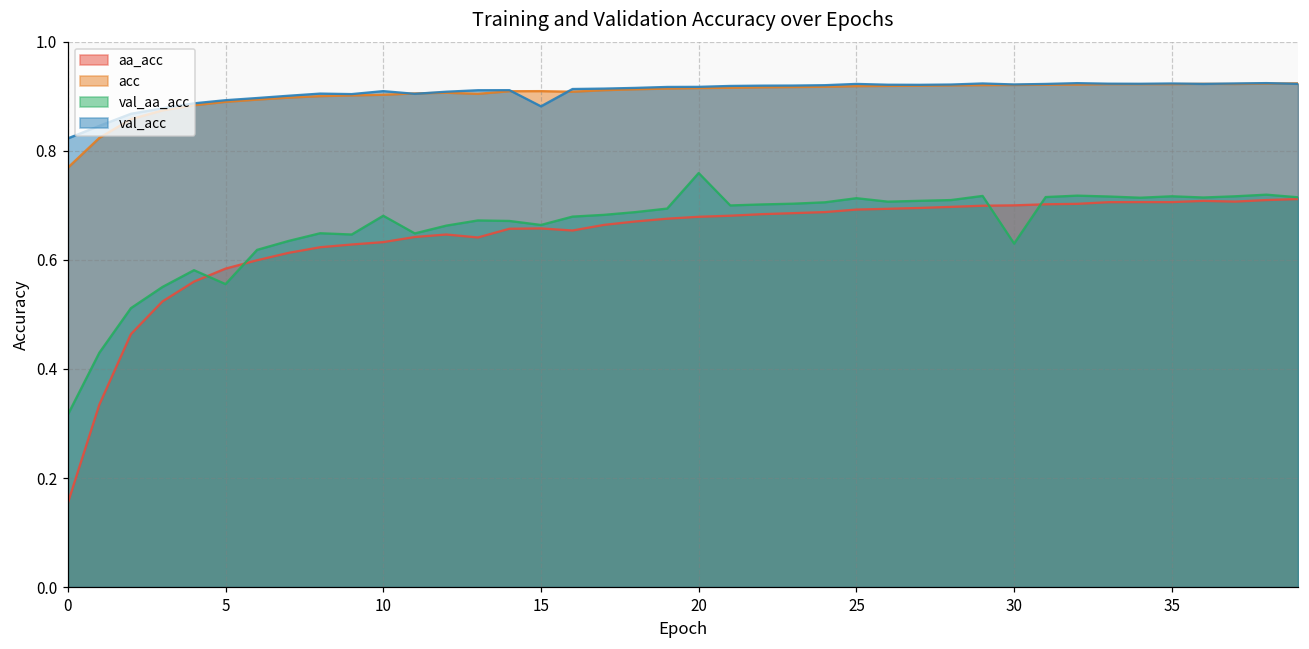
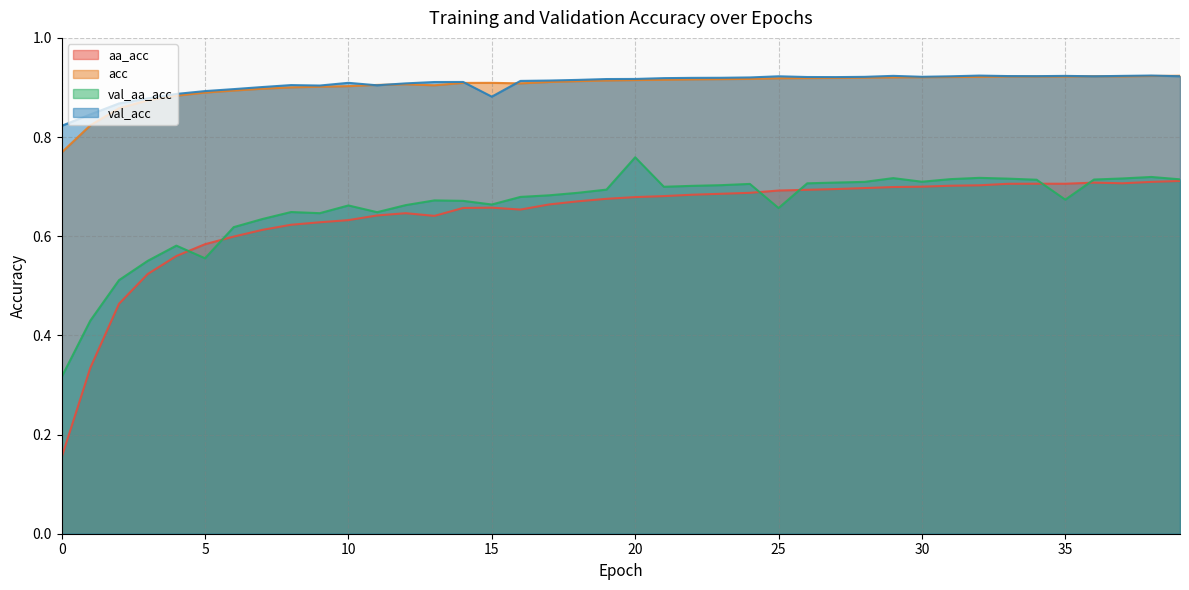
  {
    "val_aa_acc": {
      "0": 0.32,
      "5": 0.56,
-     "10": 0.68,
+     "10": 0.66,
      "15": 0.66,
      "20": 0.76,
-     "25": 0.71,
-     "30": 0.63,
-     "35": 0.72
+     "25": 0.66,
+     "30": 0.71,
+     "35": 0.67
    },
    "val_acc": {
      "0": 0.82,
      "10": 0.91,
      "15": 0.88
    }
  }
